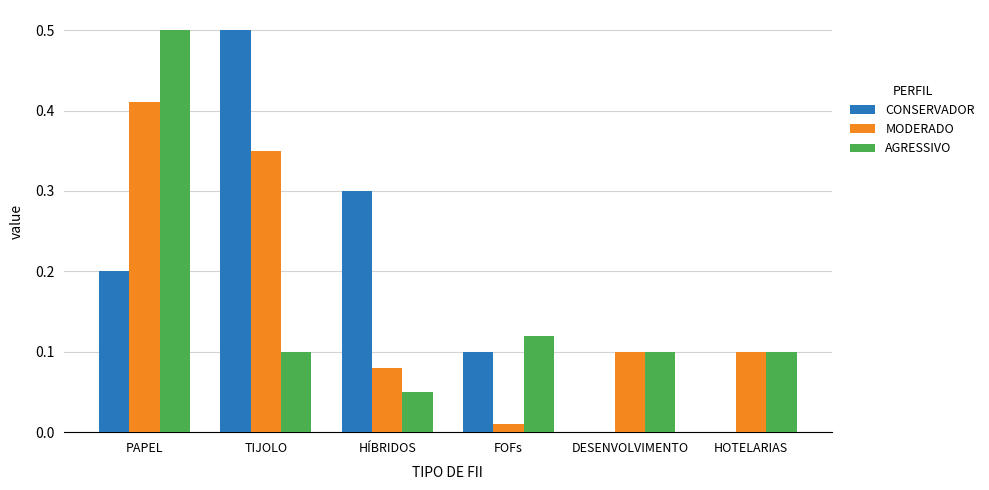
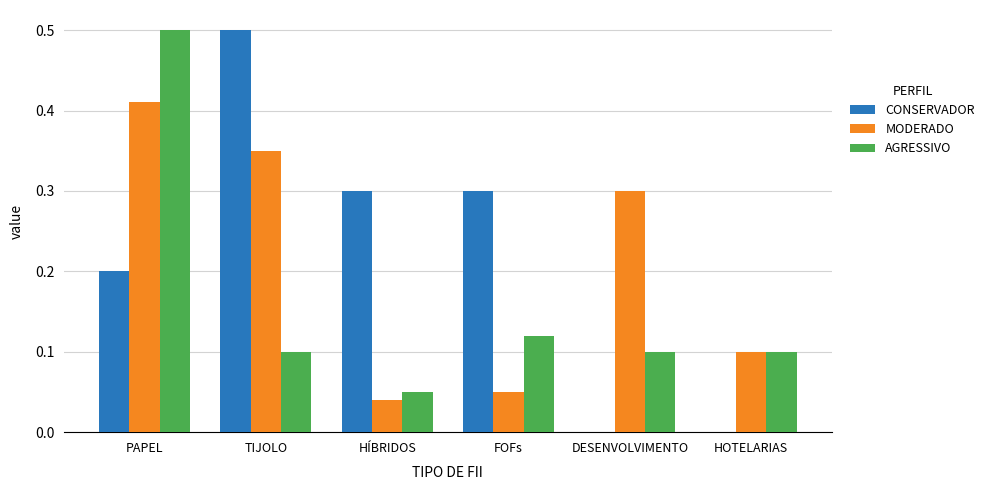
  {
    "CONSERVADOR": {
      "PAPEL": 0.2,
      "TIJOLO": 0.5,
      "HÍBRIDOS": 0.3,
-     "FOFs": 0.1,
+     "FOFs": 0.3,
      "DESENVOLVIMENTO": 0.0,
      "HOTELARIAS": 0.0
    },
    "MODERADO": {
      "PAPEL": 0.41,
      "TIJOLO": 0.35,
-     "HÍBRIDOS": 0.08,
-     "FOFs": 0.01,
-     "DESENVOLVIMENTO": 0.1,
+     "HÍBRIDOS": 0.04,
+     "FOFs": 0.05,
+     "DESENVOLVIMENTO": 0.3,
      "HOTELARIAS": 0.10
    },
    "AGRESSIVO": {
      "PAPEL": 0.50,
      "TIJOLO": 0.10,
      "HÍBRIDOS": 0.05,
      "FOFs": 0.12,
      "DESENVOLVIMENTO": 0.10,
      "HOTELARIAS": 0.10
    }
  }
